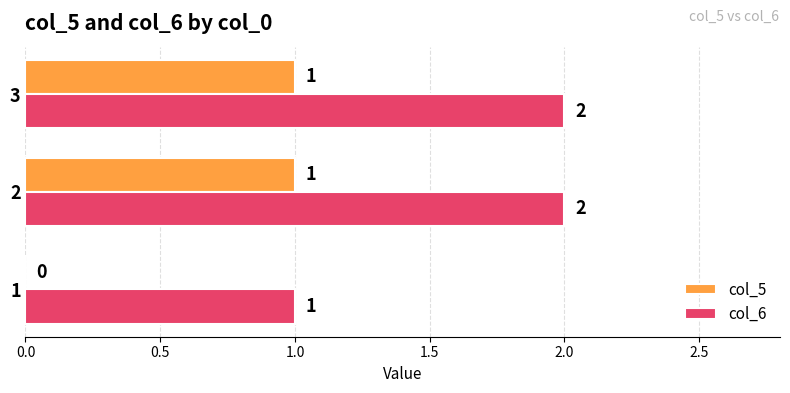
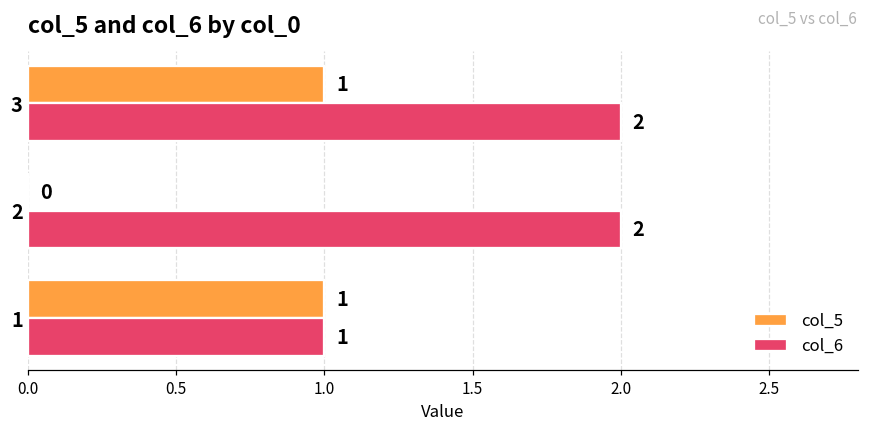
  {
    "col_5": {
      "3": 1,
-     "2": 1,
-     "1": 0
+     "2": 0,
+     "1": 1
    },
    "col_6": {
      "3": 2,
      "2": 2,
      "1": 1
    }
  }
